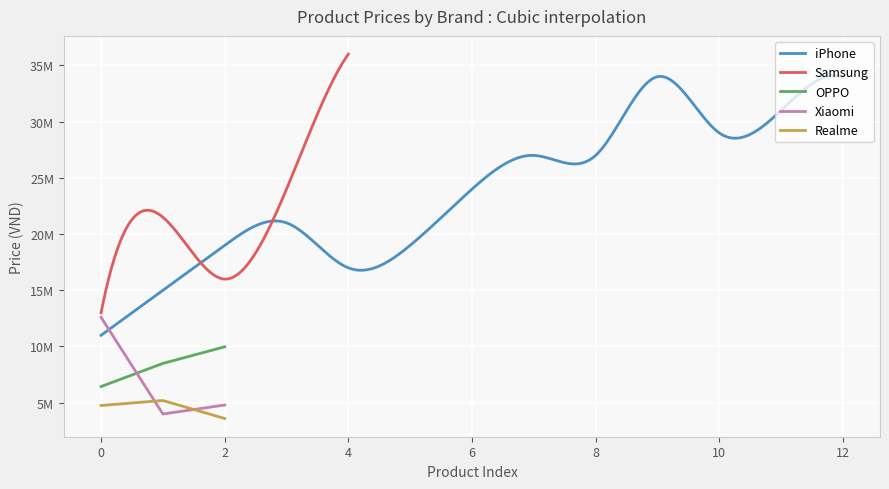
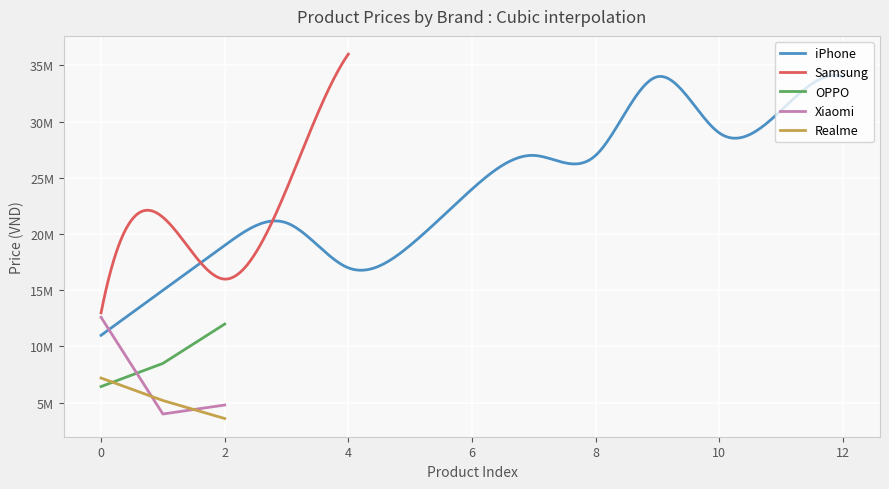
  {
    "iPhone": {
      "0": 11000000
    },
    "Samsung": {
      "0": 13000000,
      "4": 36000000
    },
    "OPPO": {
      "0": 6400000,
-     "2": 10000000
+     "2": 12000000
    },
    "Xiaomi": {
      "0": 12600000,
      "2": 4800000
    },
    "Realme": {
-     "0": 4700000,
+     "0": 7200000,
      "2": 3600000
    }
  }
